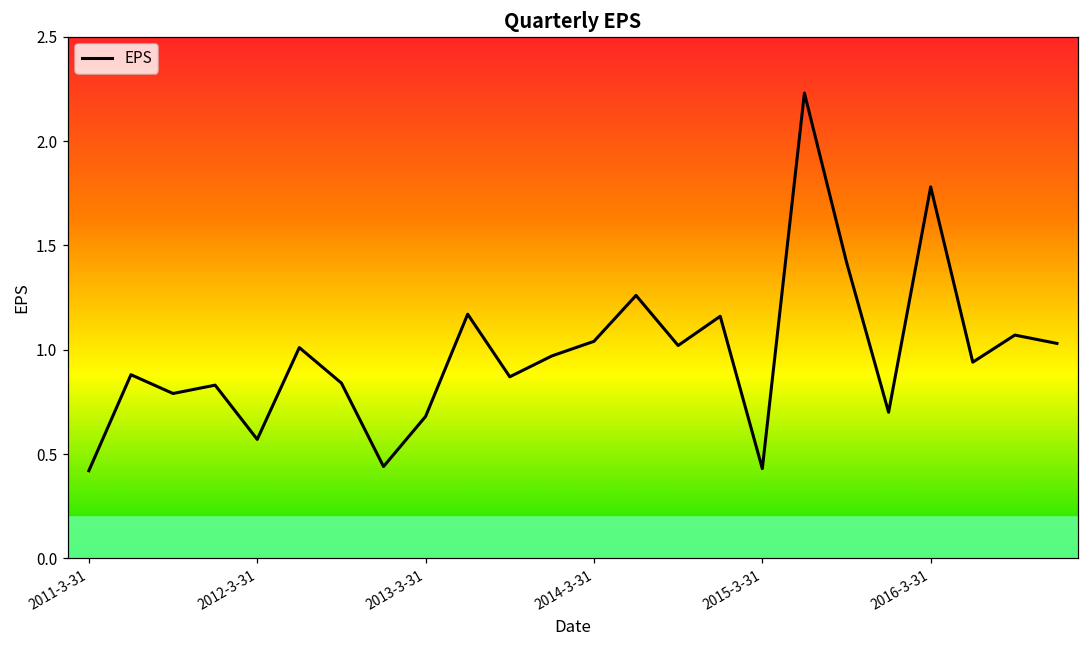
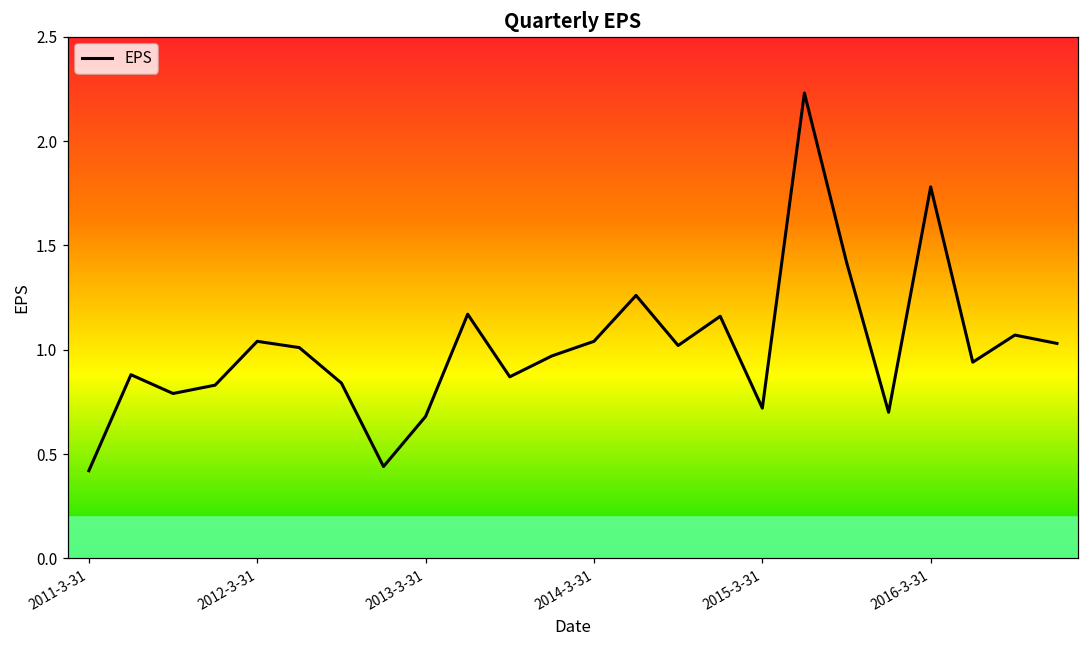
  {
    "2011-3-31": 0.42,
-   "2012-3-31": 0.57,
+   "2012-3-31": 1.04,
    "2013-3-31": 0.68,
    "2014-3-31": 1.04,
-   "2015-3-31": 0.43,
+   "2015-3-31": 0.72,
    "2016-3-31": 1.78
  }
